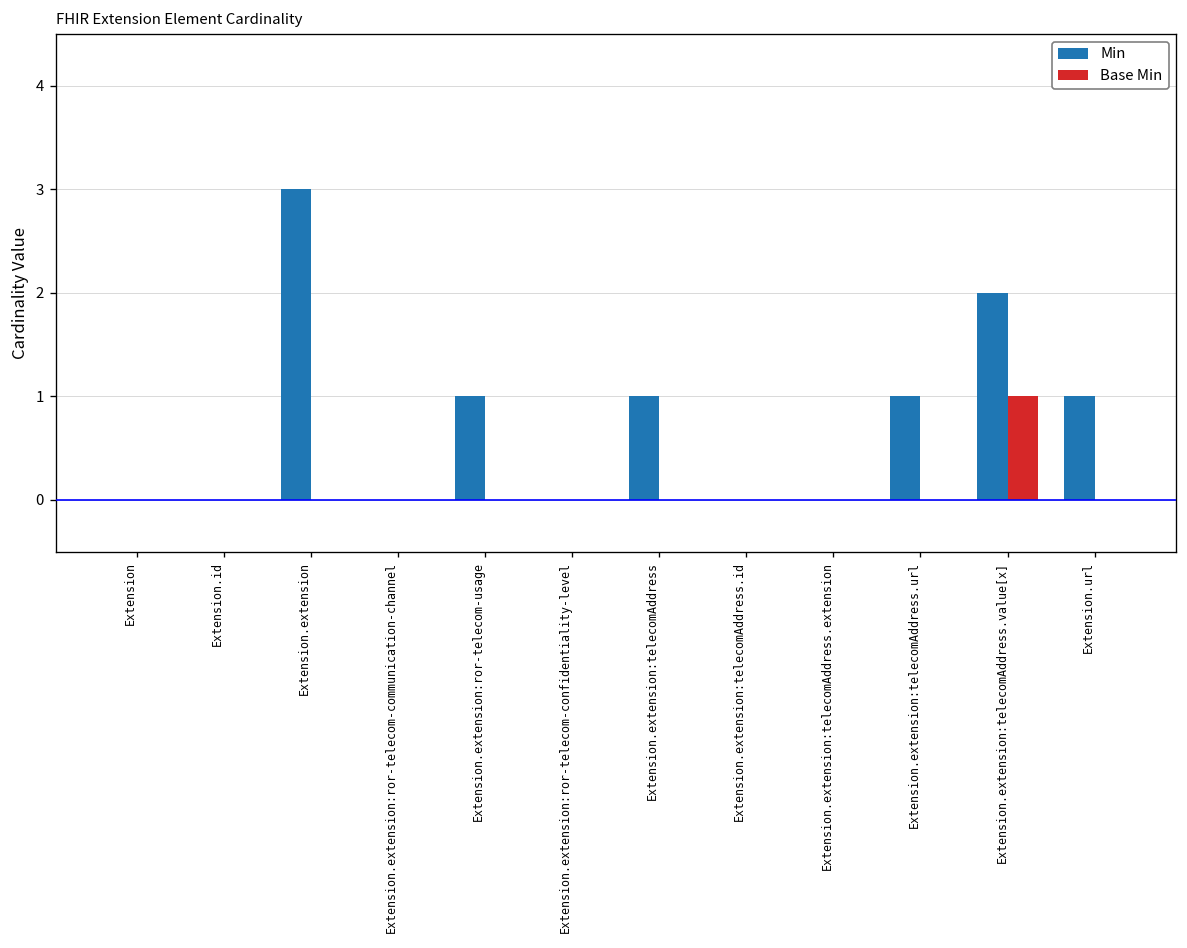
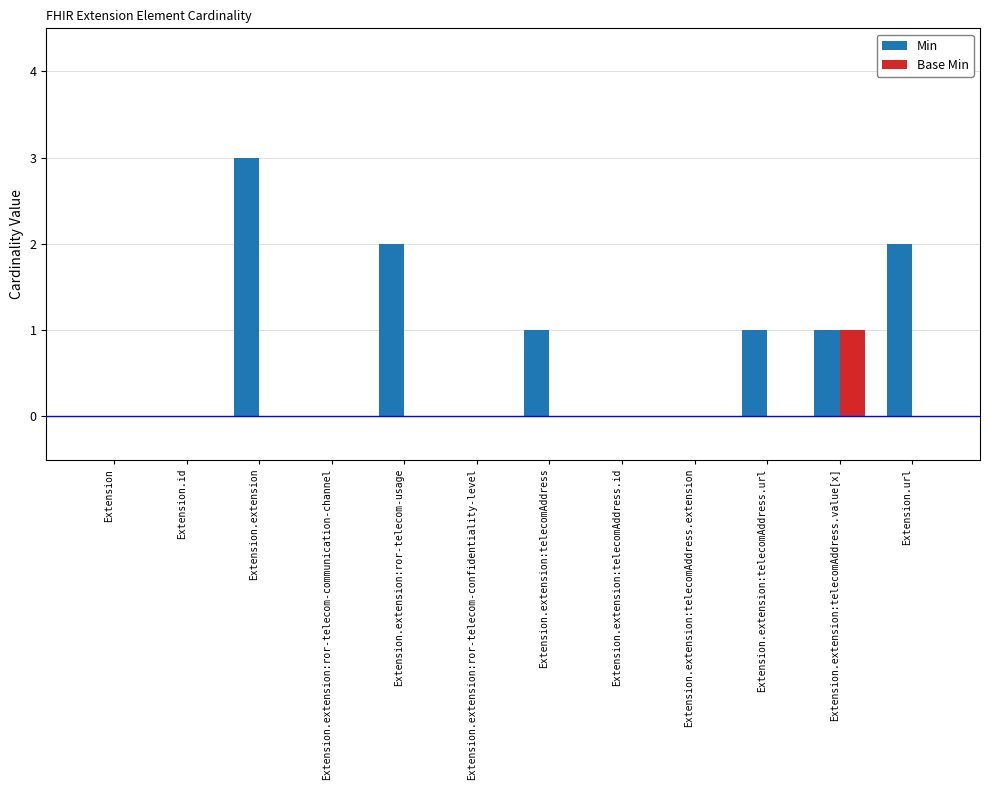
  {
    "Min": {
      "Extension": 0,
      "Extension.id": 0,
      "Extension.extension": 3,
      "Extension.extension:ror-telecom-communication-channel": 0,
-     "Extension.extension:ror-telecom-usage": 1,
+     "Extension.extension:ror-telecom-usage": 2,
      "Extension.extension:ror-telecom-confidentiality-level": 0,
      "Extension.extension:telecomAddress": 1,
      "Extension.extension:telecomAddress.id": 0,
      "Extension.extension:telecomAddress.extension": 0,
      "Extension.extension:telecomAddress.url": 1,
-     "Extension.extension:telecomAddress.value[x]": 2,
-     "Extension.url": 1
+     "Extension.extension:telecomAddress.value[x]": 1,
+     "Extension.url": 2
    },
    "Base Min": {
      "Extension": 0,
      "Extension.id": 0,
      "Extension.extension": 0,
      "Extension.extension:ror-telecom-communication-channel": 0,
      "Extension.extension:ror-telecom-usage": 0,
      "Extension.extension:ror-telecom-confidentiality-level": 0,
      "Extension.extension:telecomAddress": 0,
      "Extension.extension:telecomAddress.id": 0,
      "Extension.extension:telecomAddress.extension": 0,
      "Extension.extension:telecomAddress.url": 0,
      "Extension.extension:telecomAddress.value[x]": 1,
      "Extension.url": 0
    }
  }
